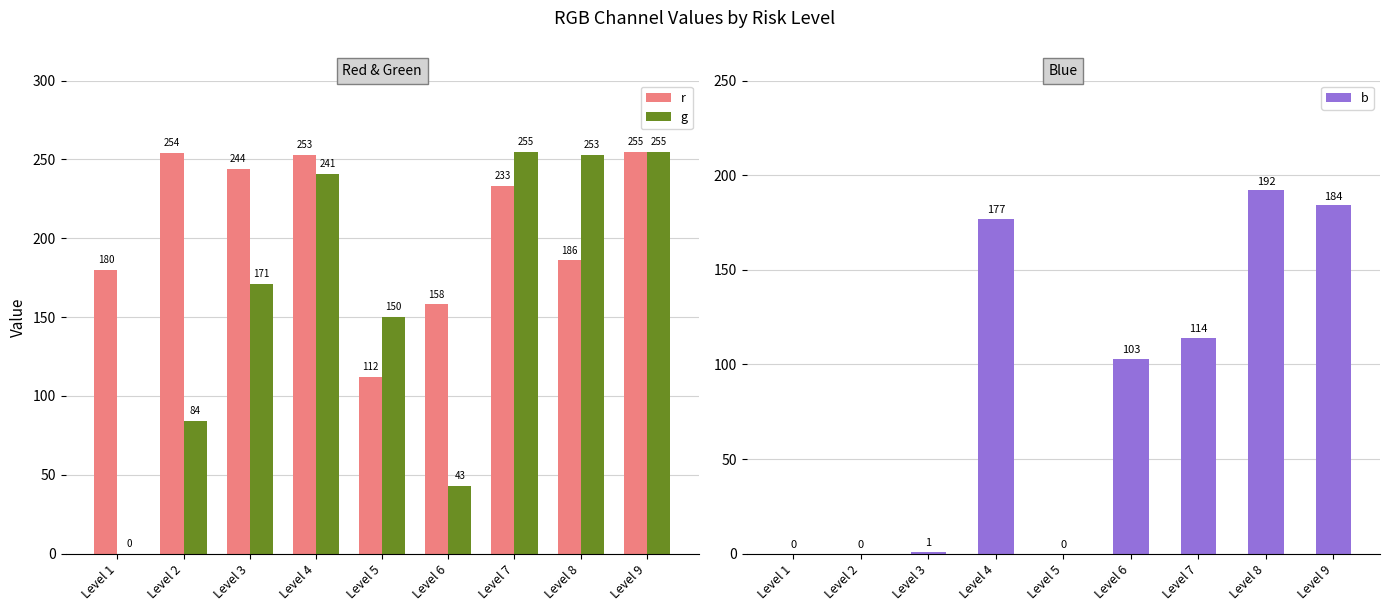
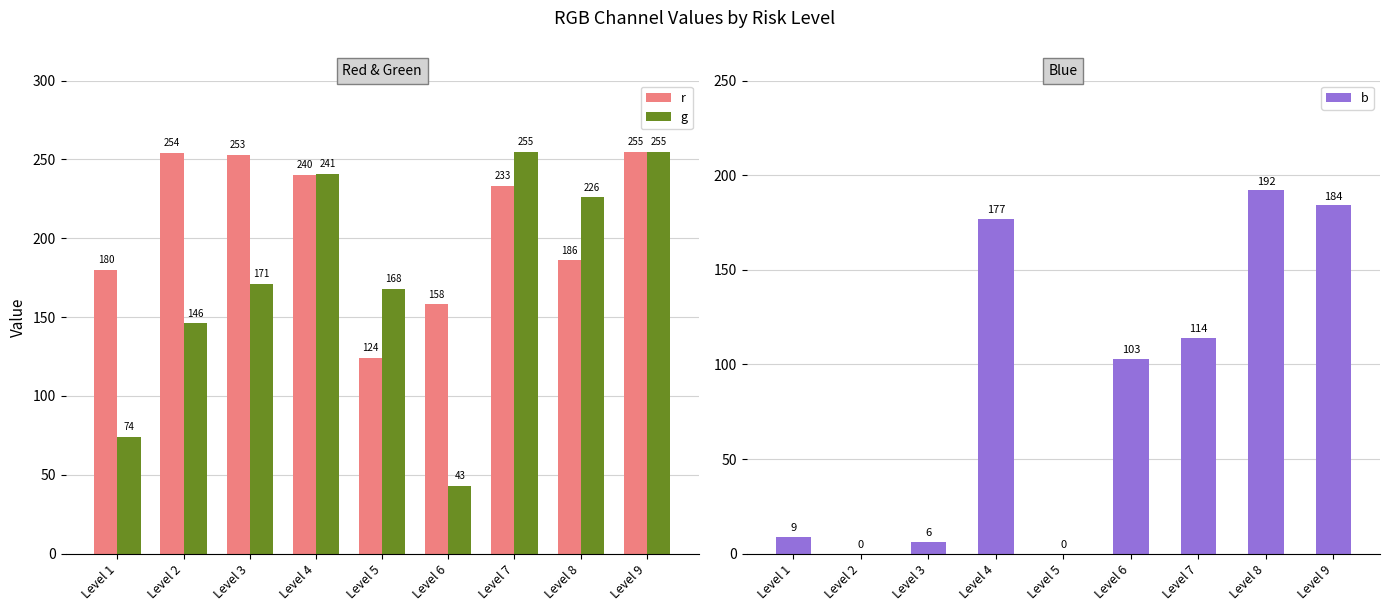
  {
    "Red & Green": {
      "r": {
        "Level 1": 180,
        "Level 2": 254,
-       "Level 3": 244,
-       "Level 4": 253,
-       "Level 5": 112,
+       "Level 3": 253,
+       "Level 4": 240,
+       "Level 5": 124,
        "Level 6": 158,
        "Level 7": 233,
        "Level 8": 186,
        "Level 9": 255
      },
      "g": {
-       "Level 1": 0,
-       "Level 2": 84,
+       "Level 1": 74,
+       "Level 2": 146,
        "Level 3": 171,
        "Level 4": 241,
-       "Level 5": 150,
+       "Level 5": 168,
        "Level 6": 43,
        "Level 7": 255,
-       "Level 8": 253,
+       "Level 8": 226,
        "Level 9": 255
      }
    },
    "Blue": {
-     "Level 1": 0,
+     "Level 1": 9,
      "Level 2": 0,
-     "Level 3": 1,
+     "Level 3": 6,
      "Level 4": 177,
      "Level 5": 0,
      "Level 6": 103,
      "Level 7": 114,
      "Level 8": 192,
      "Level 9": 184
    }
  }
